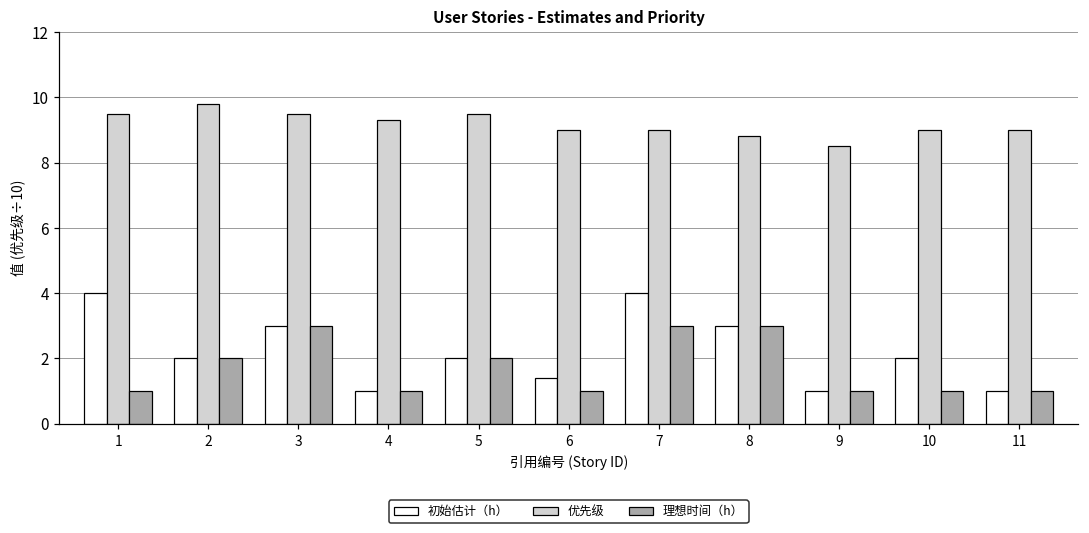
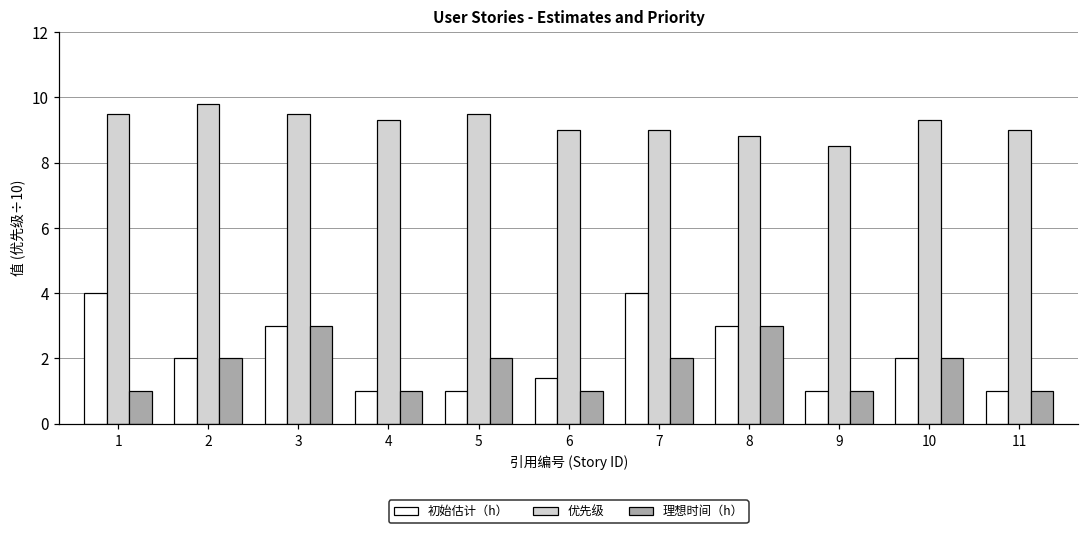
  {
    "初始估计（h）": {
      "1": 4,
      "2": 2,
      "3": 3,
      "4": 1,
-     "5": 2,
+     "5": 1,
      "6": 1.4,
      "7": 4,
      "8": 3,
      "9": 1,
      "10": 2,
      "11": 1
    },
    "优先级": {
      "1": 9.5,
      "2": 9.8,
      "3": 9.5,
      "4": 9.3,
      "5": 9.5,
      "6": 9.0,
      "7": 9.0,
      "8": 8.8,
      "9": 8.5,
-     "10": 9.0,
+     "10": 9.3,
      "11": 9.0
    },
    "理想时间（h）": {
      "1": 1,
      "2": 2,
      "3": 3,
      "4": 1,
      "5": 2,
      "6": 1,
-     "7": 3,
+     "7": 2,
      "8": 3,
      "9": 1,
-     "10": 1,
+     "10": 2,
      "11": 1
    }
  }
